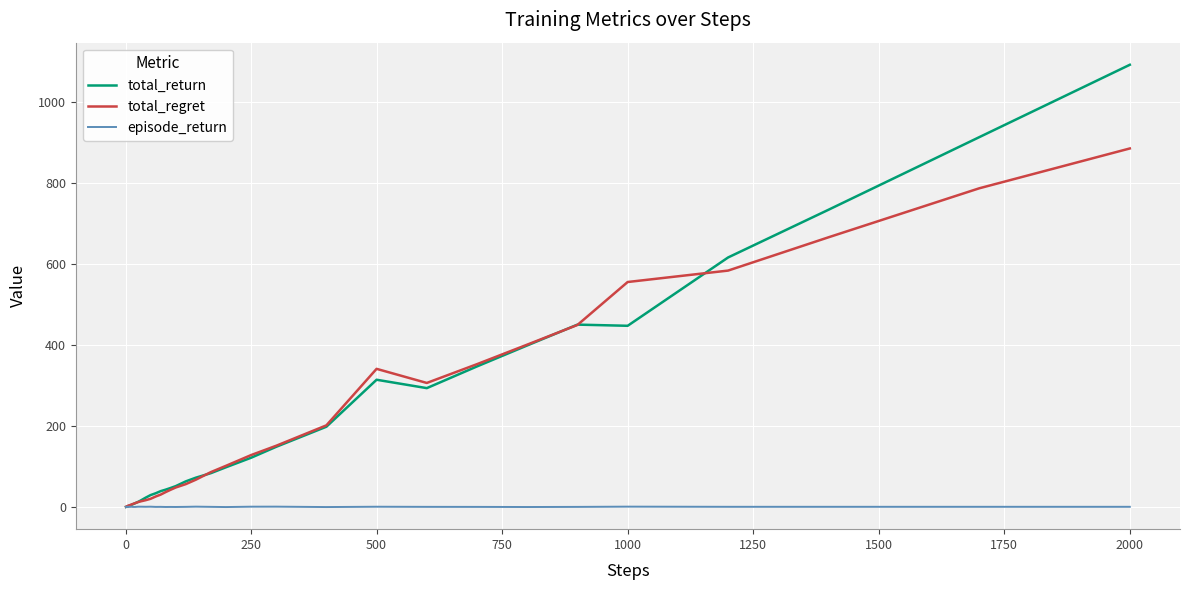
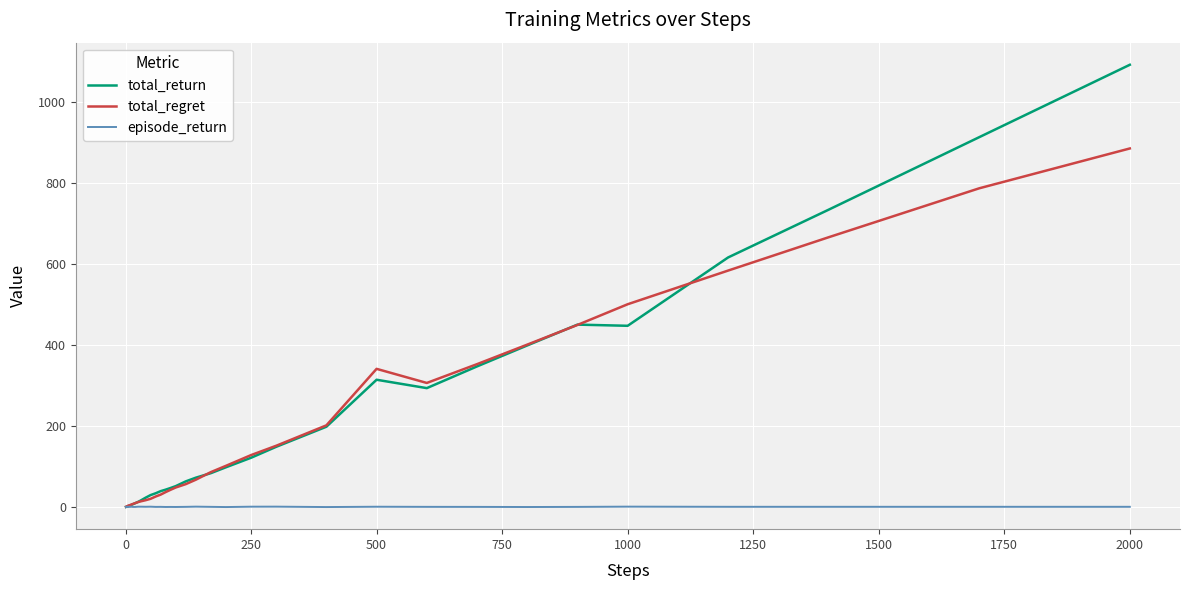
  {
    "total_return": {
      "250": 120,
      "500": 310,
      "1000": 450,
      "2000": 1090
    },
    "total_regret": {
      "250": 130,
      "500": 340,
-     "1000": 560,
+     "1000": 500,
      "2000": 890
    },
    "episode_return": {
      "250": 0,
      "500": 0,
      "1000": 0,
      "2000": 0
    }
  }
